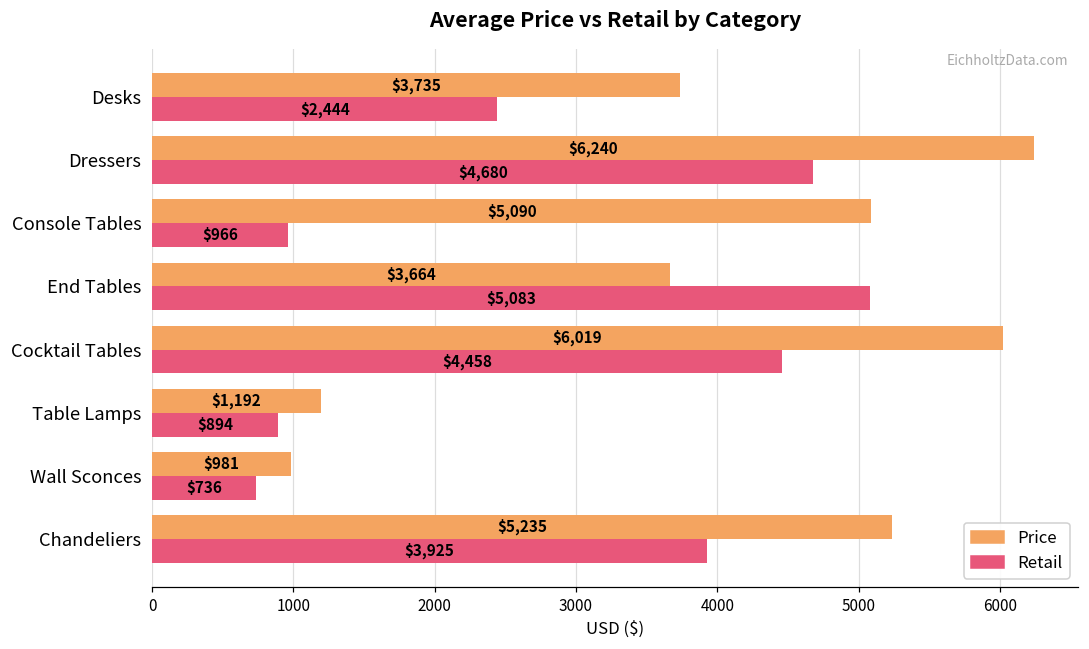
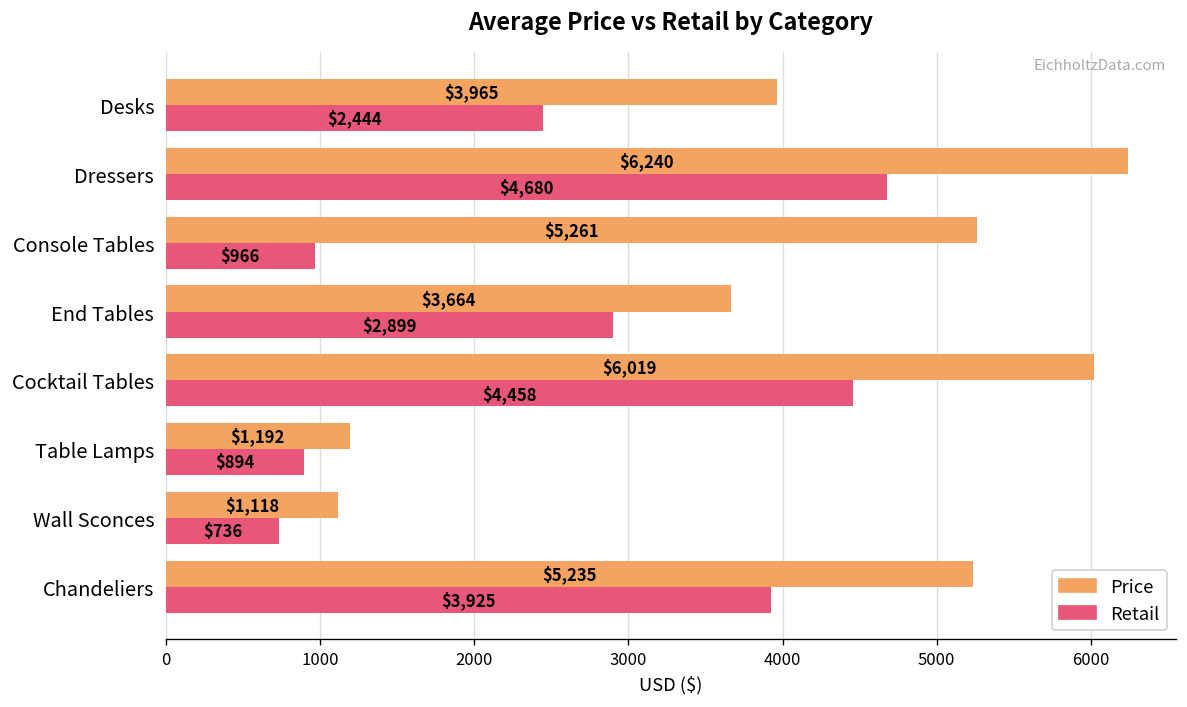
  {
    "Price": {
-     "Desks": "$3,735",
+     "Desks": "$3,965",
      "Dressers": "$6,240",
-     "Console Tables": "$5,090",
+     "Console Tables": "$5,261",
      "End Tables": "$3,664",
      "Cocktail Tables": "$6,019",
      "Table Lamps": "$1,192",
-     "Wall Sconces": "$981",
+     "Wall Sconces": "$1,118",
      "Chandeliers": "$5,235"
    },
    "Retail": {
      "Desks": "$2,444",
      "Dressers": "$4,680",
      "Console Tables": "$966",
-     "End Tables": "$5,083",
+     "End Tables": "$2,899",
      "Cocktail Tables": "$4,458",
      "Table Lamps": "$894",
      "Wall Sconces": "$736",
      "Chandeliers": "$3,925"
    }
  }
